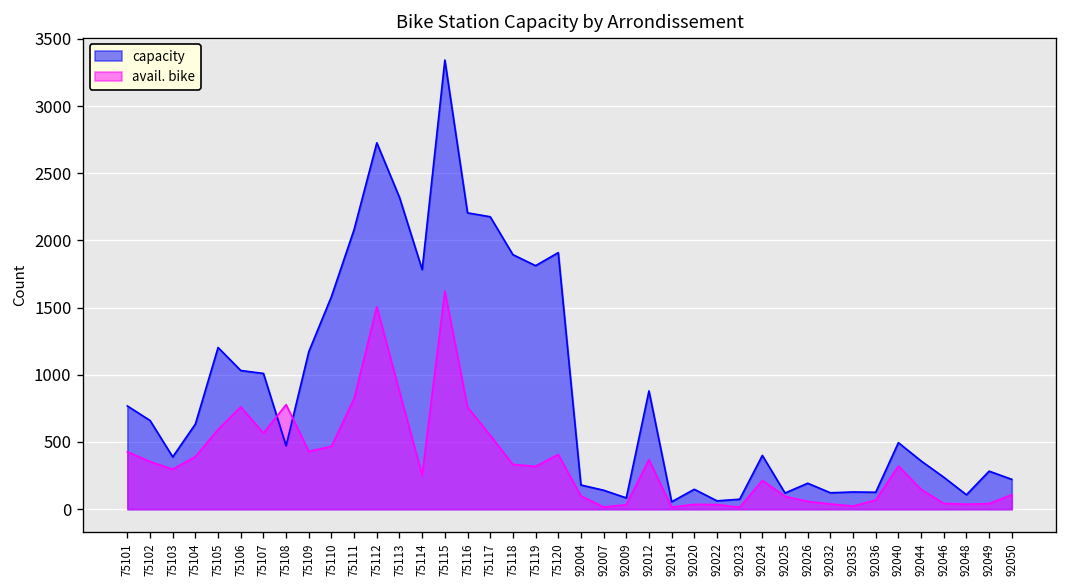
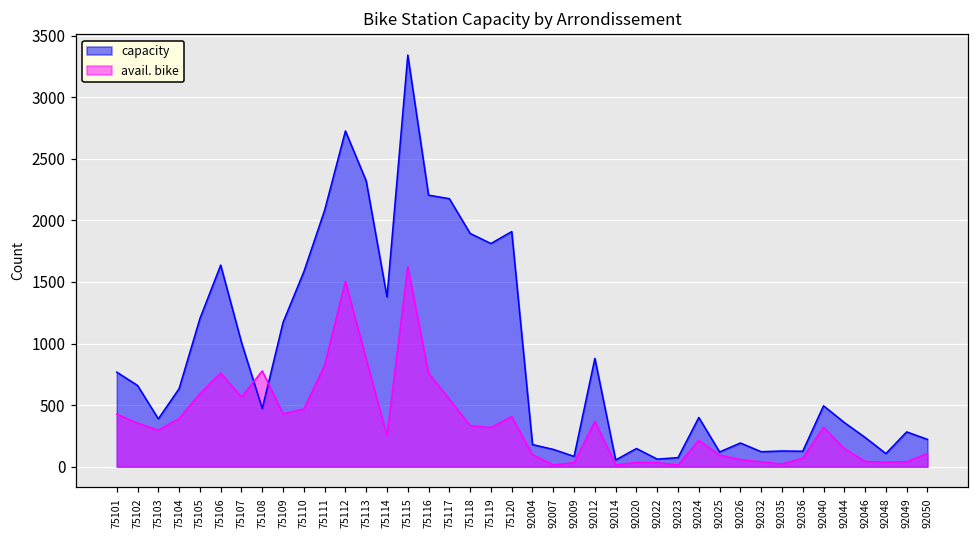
  {
    "capacity": {
      "75101": 770,
      "75102": 660,
      "75103": 390,
      "75104": 630,
      "75105": 1200,
-     "75106": 1030,
+     "75106": 1640,
      "75107": 1010,
      "75108": 470,
      "75109": 1170,
      "75110": 1580,
      "75111": 2080,
      "75112": 2730,
      "75113": 2320,
-     "75114": 1780,
+     "75114": 1380,
      "75115": 3340,
      "75116": 2210,
      "75117": 2180,
      "75118": 1890,
      "75119": 1810,
      "75120": 1910,
      "92004": 180,
      "92007": 140,
      "92009": 80,
      "92012": 880,
      "92014": 60,
      "92020": 150,
      "92022": 60,
      "92023": 70,
      "92024": 400,
      "92025": 120,
      "92026": 190,
      "92032": 120,
      "92035": 130,
      "92036": 130,
      "92040": 500,
      "92044": 360,
      "92046": 240,
      "92048": 110,
      "92049": 280,
      "92050": 220
    },
    "avail. bike": {
      "75101": 430,
      "75102": 350,
      "75103": 300,
      "75104": 390,
      "75105": 590,
      "75106": 760,
      "75107": 570,
      "75108": 780,
      "75109": 430,
      "75110": 470,
      "75111": 820,
      "75112": 1510,
      "75113": 870,
      "75114": 250,
      "75115": 1620,
      "75116": 760,
      "75117": 550,
      "75118": 330,
      "75119": 320,
      "75120": 410,
      "92004": 100,
      "92007": 20,
      "92009": 30,
      "92012": 370,
      "92014": 20,
      "92020": 40,
      "92022": 30,
      "92023": 10,
      "92024": 210,
      "92025": 100,
      "92026": 60,
      "92032": 40,
      "92035": 20,
      "92036": 70,
      "92040": 320,
      "92044": 150,
      "92046": 40,
      "92048": 40,
      "92049": 40,
      "92050": 110
    }
  }
